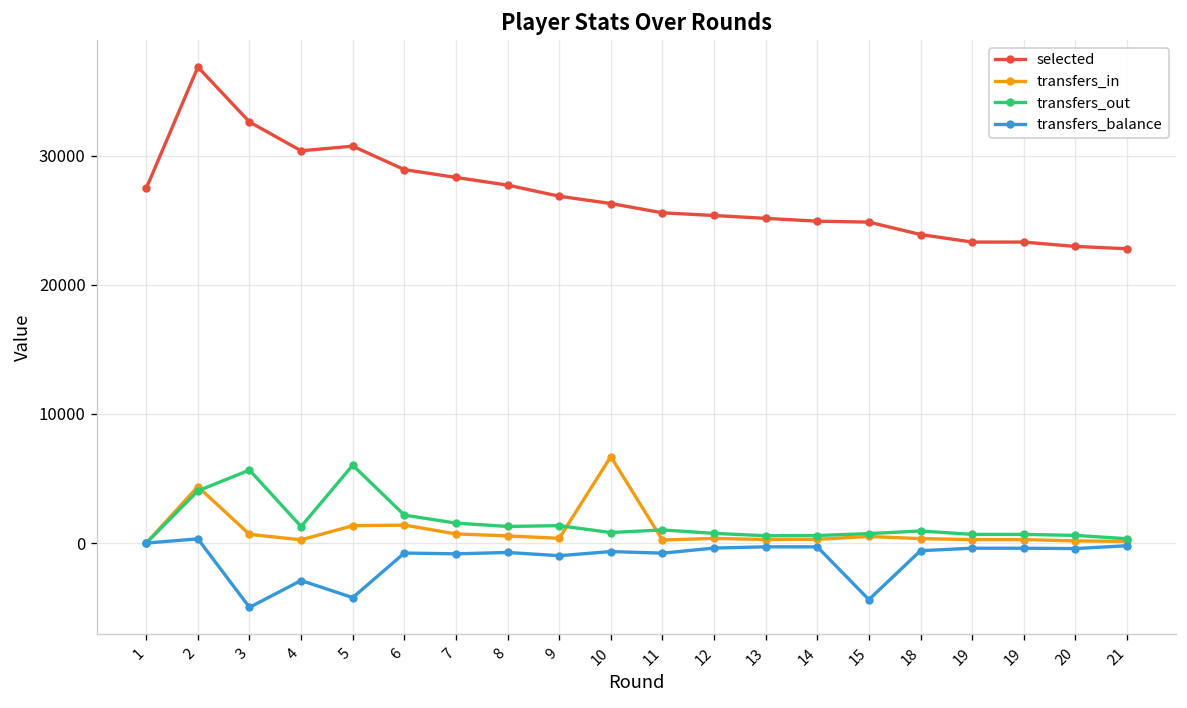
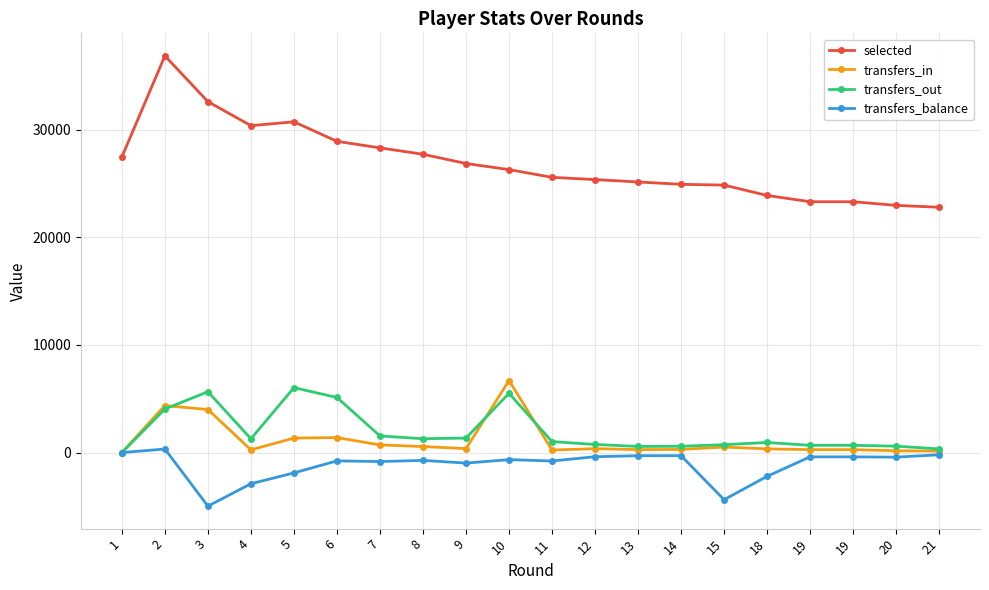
  {
    "selected": {
      "1": 27500,
      "2": 36900,
      "3": 32600,
      "4": 30400,
      "5": 30700,
      "6": 28900,
      "7": 28300,
      "8": 27700,
      "9": 26900,
      "10": 26300,
      "11": 25600,
      "12": 25400,
      "13": 25100,
      "14": 24900,
      "15": 24800,
      "18": 23900,
      "20": 23000,
      "21": 22800
    },
    "transfers_in": {
      "2": 4400,
-     "3": 700,
+     "3": 4000,
      "4": 300,
      "5": 1300,
      "6": 1400,
      "7": 700,
      "8": 600,
      "9": 400,
      "10": 6700,
      "11": 200,
      "12": 400,
      "13": 300,
      "14": 300,
      "18": 300,
      "20": 200
    },
    "transfers_out": {
      "2": 4000,
      "3": 5700,
      "4": 1300,
      "5": 6000,
-     "6": 2200,
+     "6": 5100,
      "7": 1500,
      "8": 1300,
      "9": 1300,
-     "10": 800,
+     "10": 5500,
      "11": 1000,
      "12": 800,
      "13": 600,
      "14": 600,
      "18": 900,
      "20": 600
    },
    "transfers_balance": {
      "2": 300,
      "3": -5000,
      "4": -2900,
-     "5": -4200,
+     "5": -1900,
      "6": -800,
      "7": -800,
      "8": -700,
      "9": -1000,
      "10": -700,
      "11": -800,
      "12": -400,
      "13": -300,
      "14": -300,
      "15": -4400,
-     "18": -600,
+     "18": -2200,
      "20": -400,
      "21": -200
    }
  }
